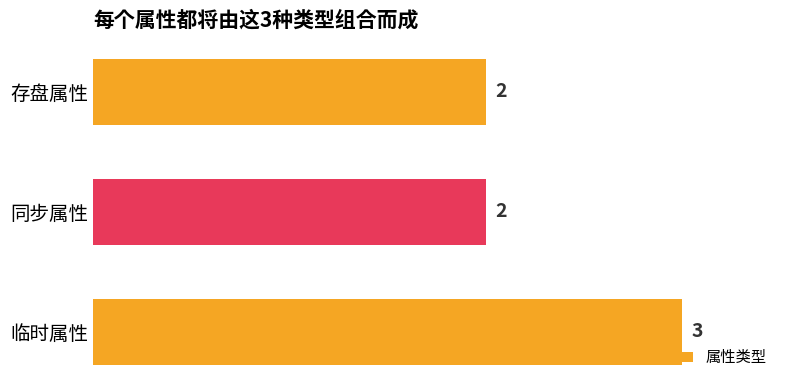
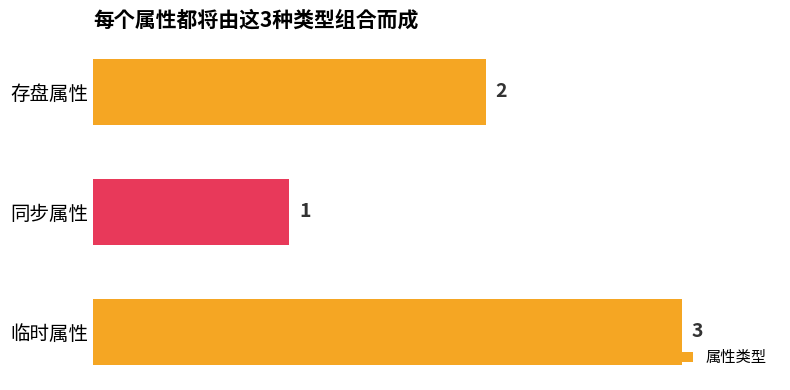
  {
    "存盘属性": 2,
-   "同步属性": 2,
+   "同步属性": 1,
    "临时属性": 3
  }
